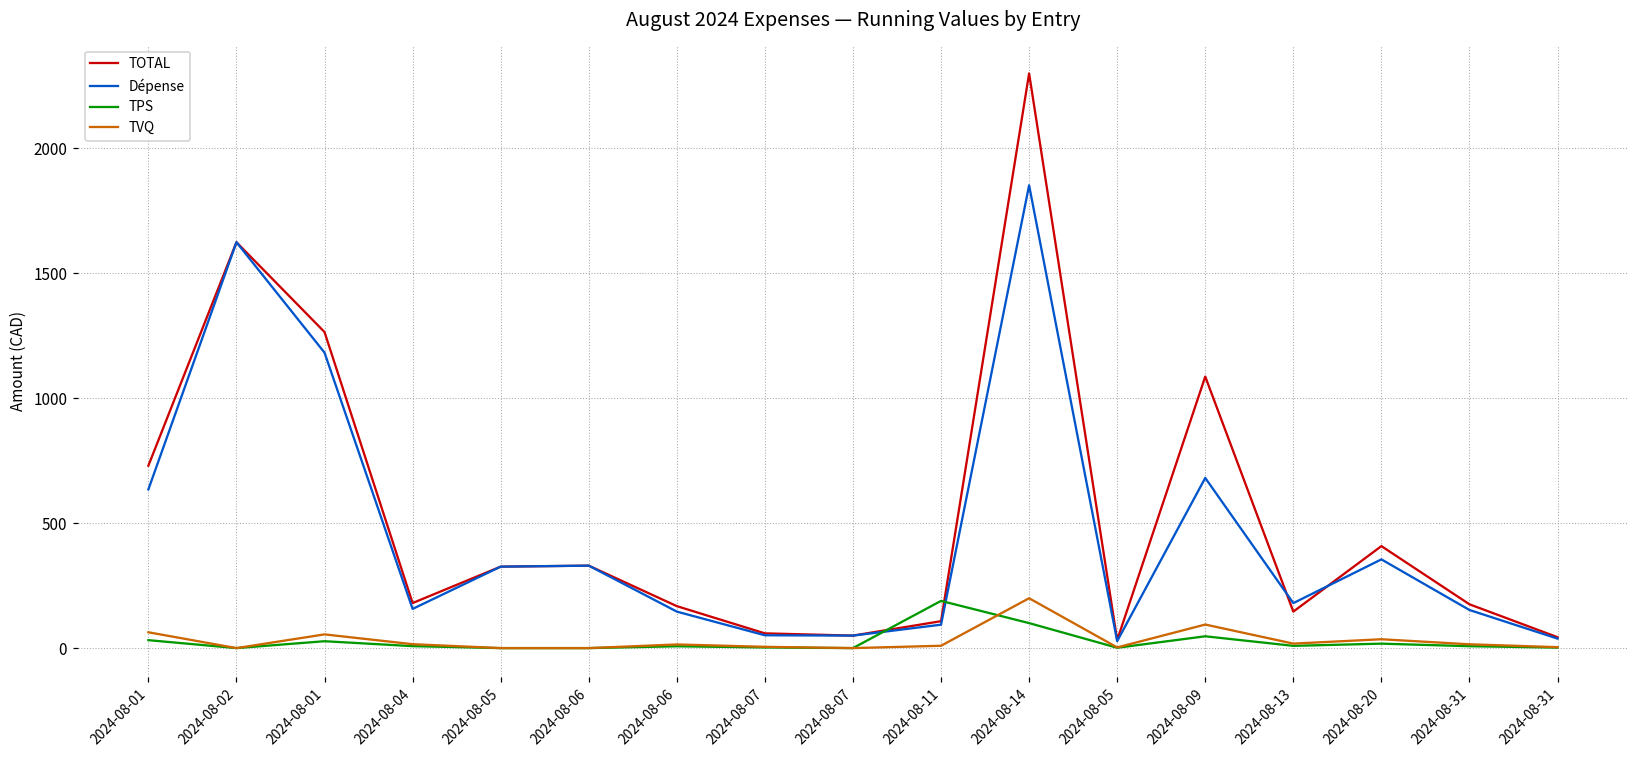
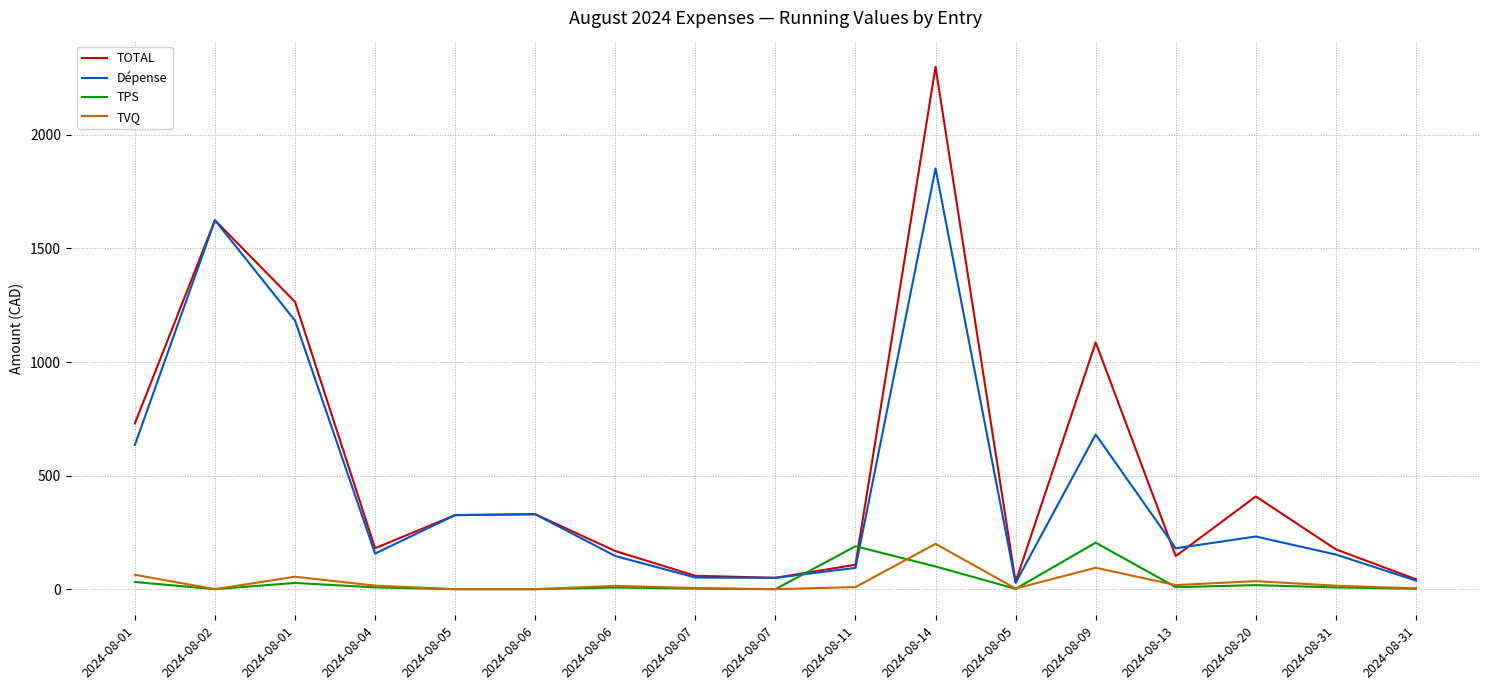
  {
    "TOTAL": {
      "2024-08-04": 180,
      "2024-08-11": 110,
      "2024-08-14": 2300,
      "2024-08-09": 1090,
      "2024-08-13": 150,
      "2024-08-20": 410
    },
    "Dépense": {
      "2024-08-04": 160,
      "2024-08-11": 90,
      "2024-08-14": 1850,
      "2024-08-09": 680,
      "2024-08-13": 180,
-     "2024-08-20": 360
+     "2024-08-20": 230
    },
    "TPS": {
      "2024-08-11": 190,
      "2024-08-14": 100,
-     "2024-08-09": 50,
+     "2024-08-09": 200,
      "2024-08-20": 20
    },
    "TVQ": {
      "2024-08-11": 10,
      "2024-08-14": 200,
      "2024-08-09": 90,
      "2024-08-20": 40
    }
  }
